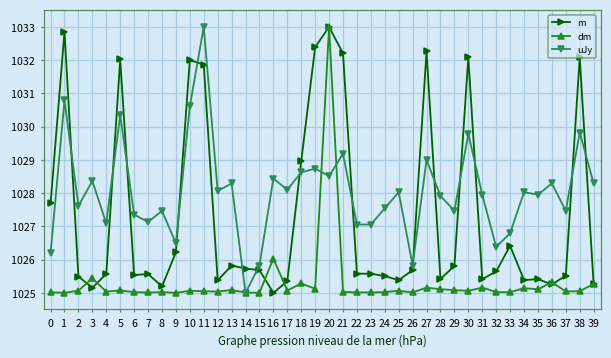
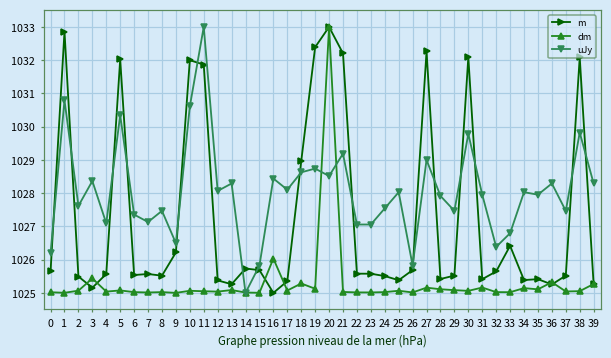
  {
    "m": {
-     "0": 1027.7,
+     "0": 1025.7,
      "1": 1032.9,
      "2": 1025.5,
      "3": 1025.2,
      "4": 1025.6,
      "5": 1032.0,
      "6": 1025.5,
      "7": 1025.6,
-     "8": 1025.2,
+     "8": 1025.5,
      "9": 1026.2,
      "10": 1032.0,
      "11": 1031.9,
      "12": 1025.4,
-     "13": 1025.8,
+     "13": 1025.3,
      "14": 1025.7,
      "15": 1025.7,
      "16": 1025.0,
      "17": 1025.4,
      "18": 1029.0,
      "19": 1032.4,
      "21": 1032.2,
      "22": 1025.6,
      "23": 1025.6,
      "24": 1025.5,
      "25": 1025.4,
      "26": 1025.7,
      "27": 1032.3,
      "28": 1025.4,
-     "29": 1025.8,
+     "29": 1025.5,
      "30": 1032.1,
      "31": 1025.4,
      "32": 1025.6,
      "33": 1026.4,
      "34": 1025.4,
      "35": 1025.4,
      "37": 1025.5
    }
  }
